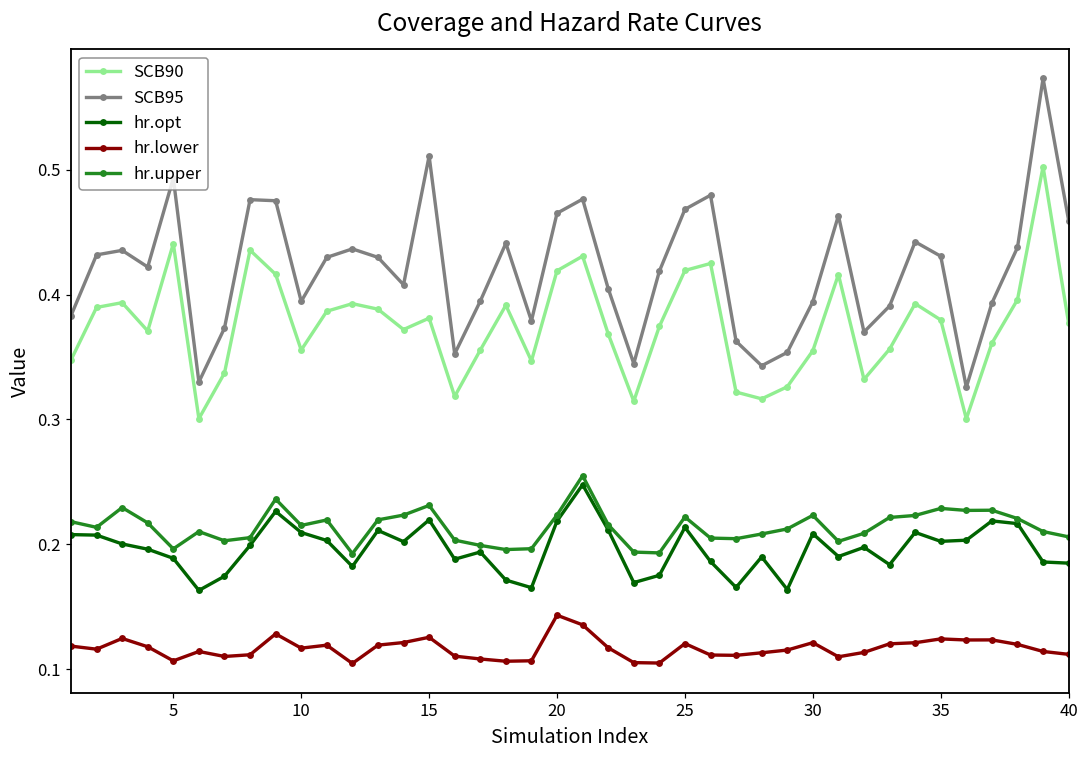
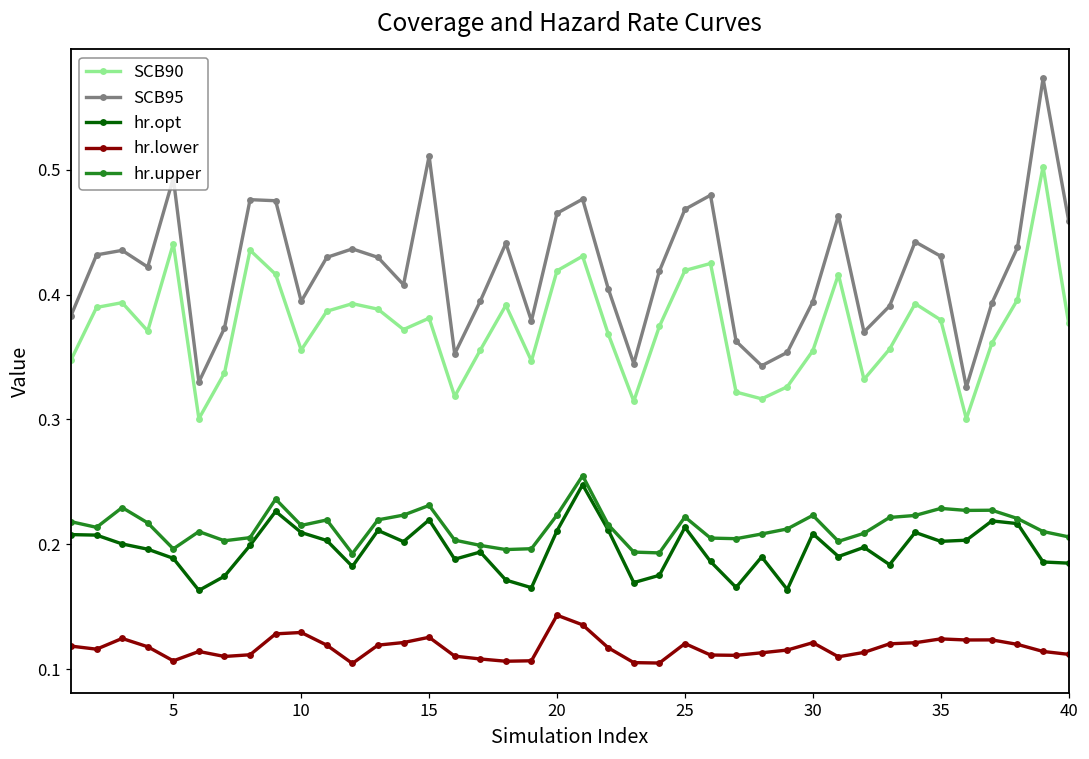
  {
    "SCB90": {
      "5": 0.441,
      "10": 0.356,
      "15": 0.381,
      "20": 0.419,
      "25": 0.419,
      "30": 0.355,
      "35": 0.380,
      "40": 0.377
    },
    "SCB95": {
      "10": 0.395,
      "15": 0.511,
      "20": 0.465,
      "25": 0.468,
      "30": 0.394,
      "35": 0.431,
      "40": 0.459
    },
    "hr.opt": {
      "5": 0.189,
      "10": 0.209,
      "15": 0.220,
-     "20": 0.219,
+     "20": 0.211,
      "25": 0.214,
      "30": 0.208,
      "35": 0.202,
      "40": 0.185
    },
    "hr.lower": {
      "5": 0.107,
-     "10": 0.117,
+     "10": 0.129,
      "15": 0.125,
      "20": 0.143,
      "25": 0.120,
      "30": 0.121,
      "35": 0.124,
      "40": 0.112
    },
    "hr.upper": {
      "5": 0.196,
      "10": 0.215,
      "15": 0.231,
      "20": 0.223,
      "25": 0.222,
      "30": 0.223,
      "35": 0.229,
      "40": 0.206
    }
  }
